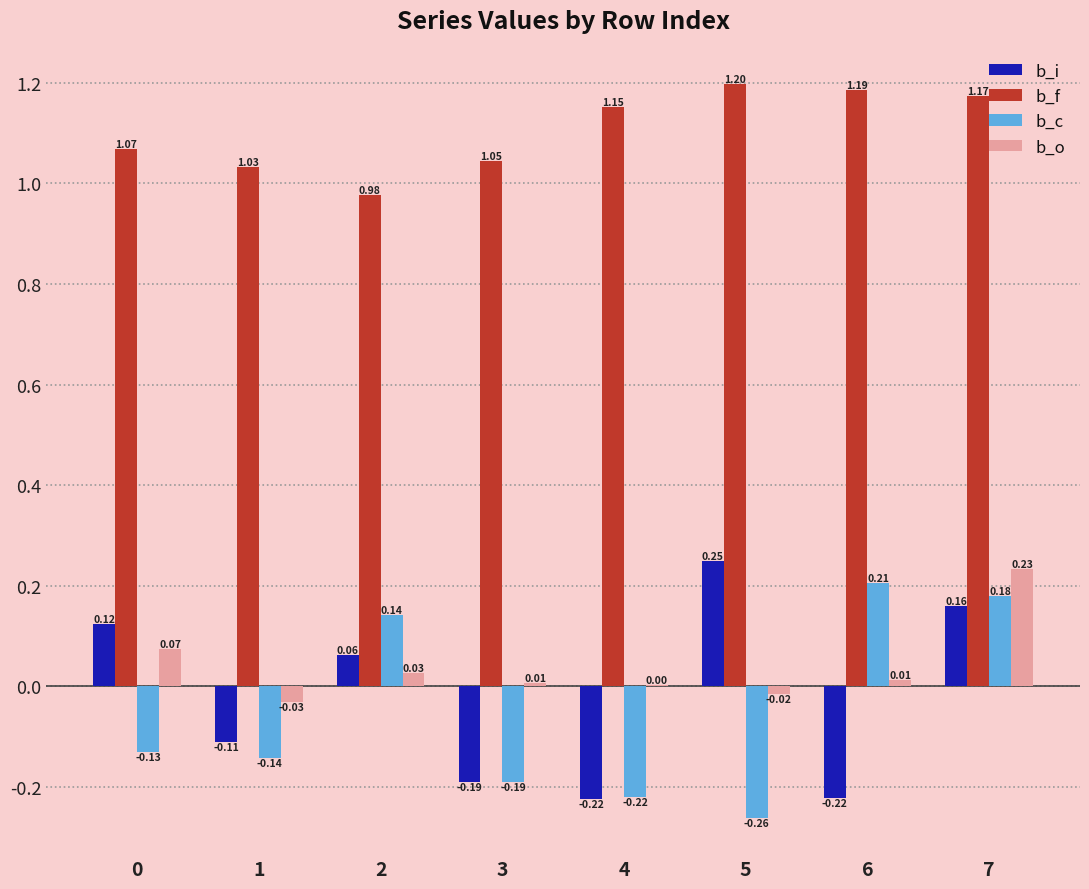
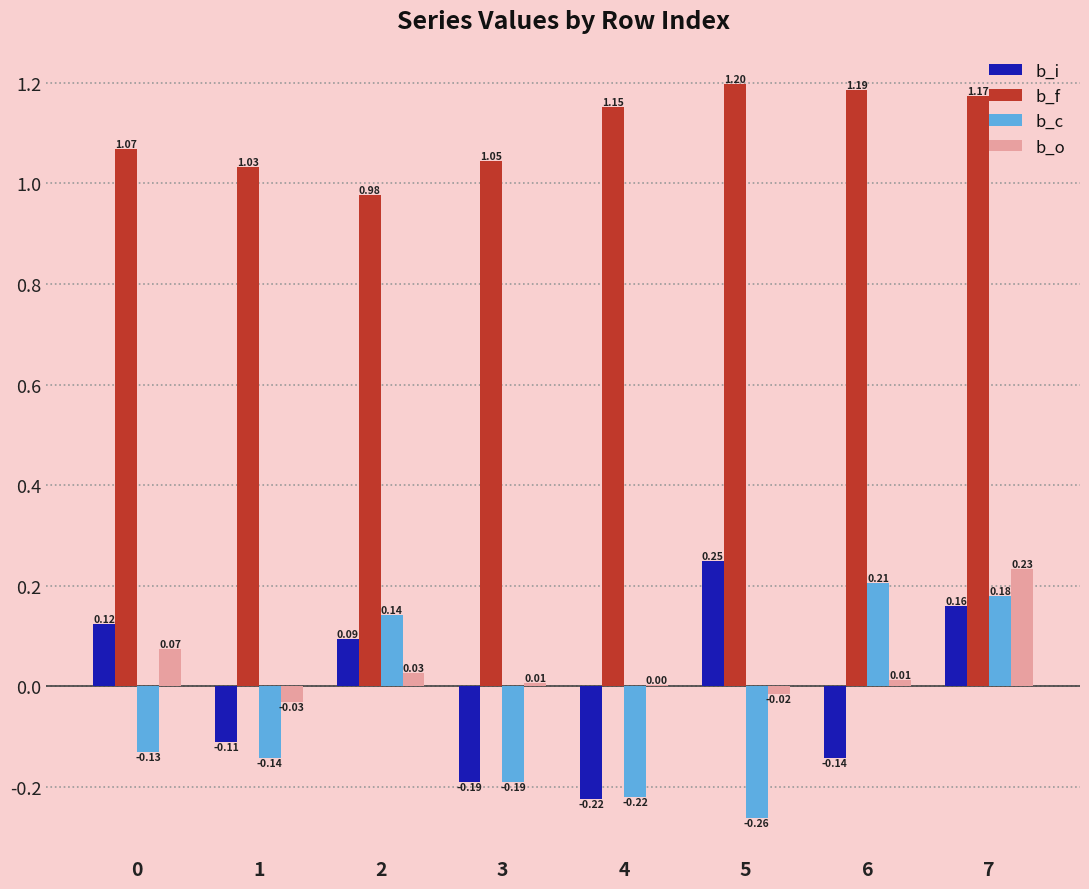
  {
    "b_i": {
      "0": 0.12,
      "1": -0.11,
-     "2": 0.06,
+     "2": 0.09,
      "3": -0.19,
      "4": -0.22,
      "5": 0.25,
-     "6": -0.22,
+     "6": -0.14,
      "7": 0.16
    },
    "b_f": {
      "0": 1.07,
      "1": 1.03,
      "2": 0.98,
      "3": 1.05,
      "4": 1.15,
      "5": 1.20,
      "6": 1.19,
      "7": 1.17
    },
    "b_c": {
      "0": -0.13,
      "1": -0.14,
      "2": 0.14,
      "3": -0.19,
      "4": -0.22,
      "5": -0.26,
      "6": 0.21,
      "7": 0.18
    },
    "b_o": {
      "0": 0.07,
      "1": -0.03,
      "2": 0.03,
      "3": 0.01,
      "4": 0.00,
      "5": -0.02,
      "6": 0.01,
      "7": 0.23
    }
  }
